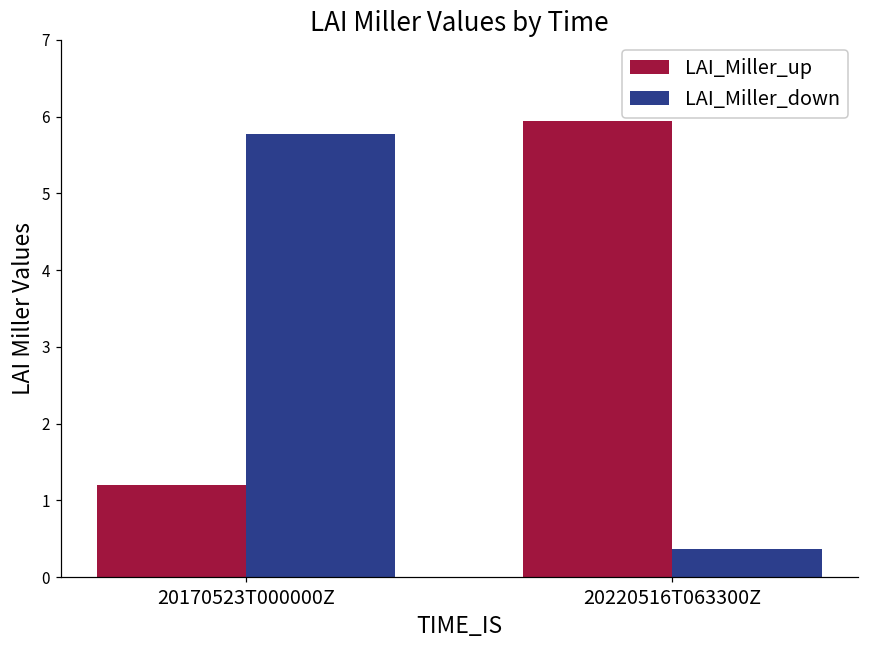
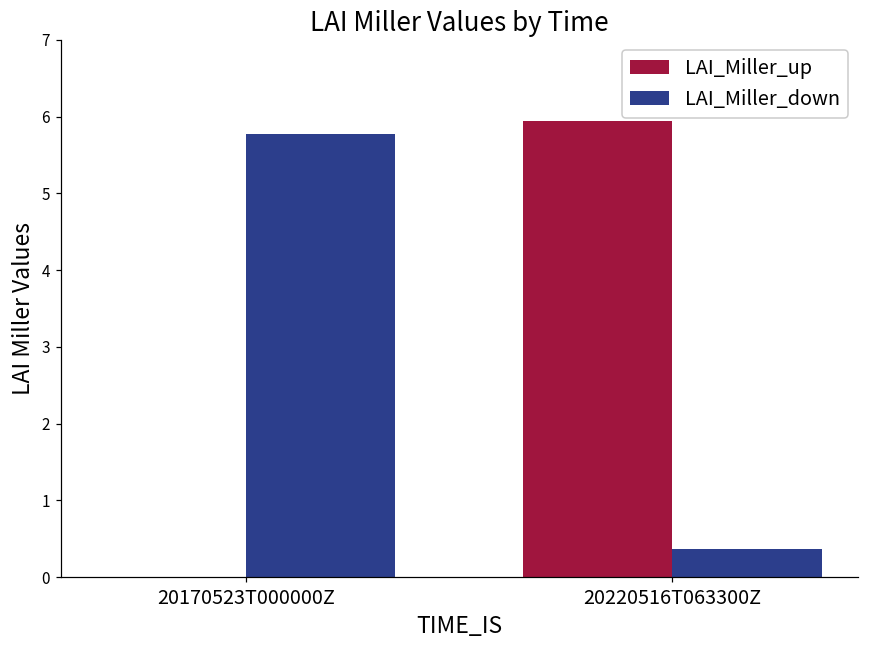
  {
    "LAI_Miller_up": {
-     "20170523T000000Z": 1.2,
+     "20170523T000000Z": 0.0,
      "20220516T063300Z": 5.9
    },
    "LAI_Miller_down": {
      "20170523T000000Z": 5.8,
      "20220516T063300Z": 0.4
    }
  }
